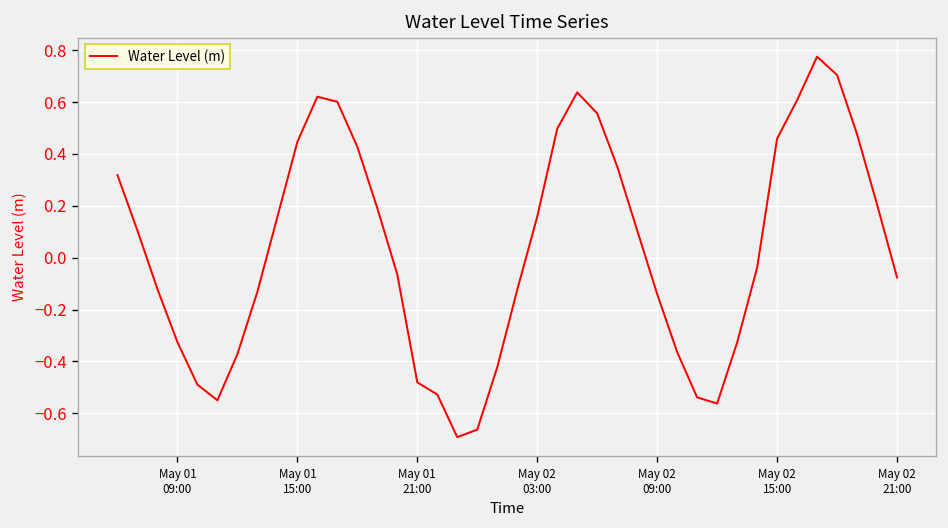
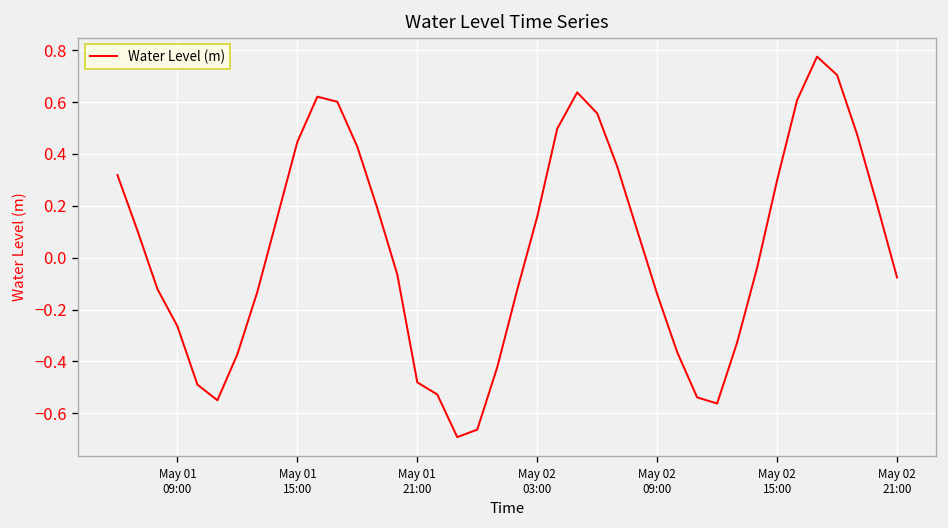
  {
-   "May 01 09:00": -0.33,
+   "May 01 09:00": -0.26,
    "May 01 15:00": 0.45,
    "May 01 21:00": -0.48,
    "May 02 03:00": 0.16,
    "May 02 09:00": -0.14,
-   "May 02 15:00": 0.46,
+   "May 02 15:00": 0.30,
    "May 02 21:00": -0.08
  }
